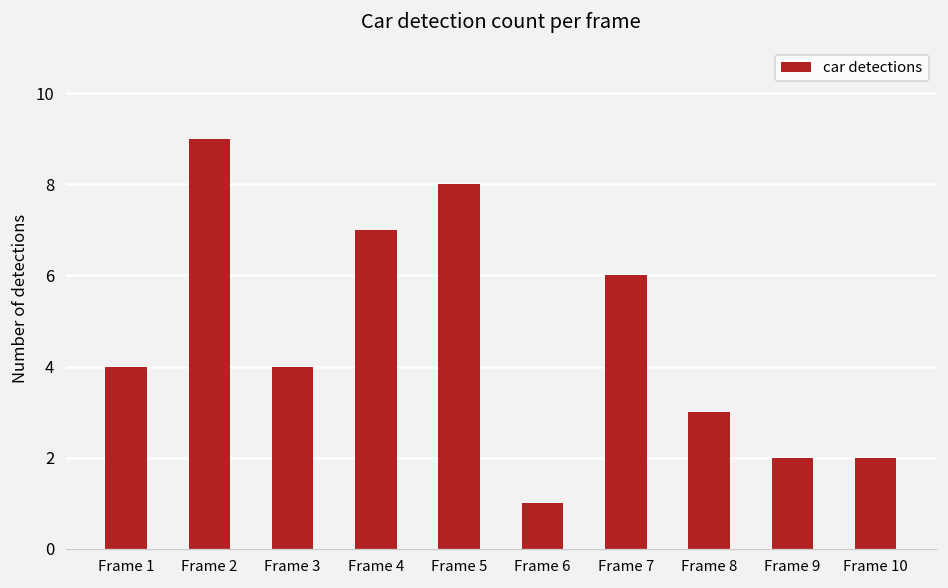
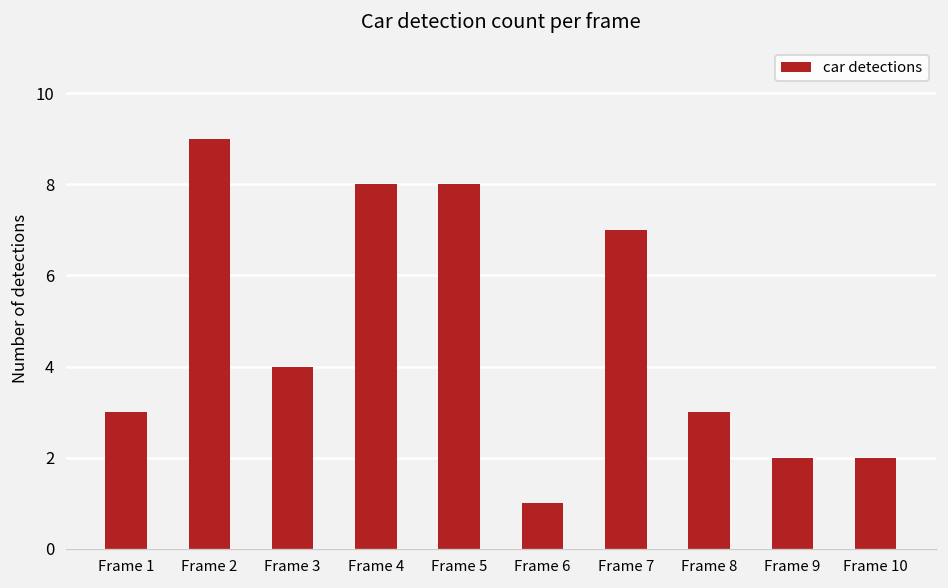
  {
-   "Frame 1": 4,
+   "Frame 1": 3,
    "Frame 2": 9,
    "Frame 3": 4,
-   "Frame 4": 7,
+   "Frame 4": 8,
    "Frame 5": 8,
    "Frame 6": 1,
-   "Frame 7": 6,
+   "Frame 7": 7,
    "Frame 8": 3,
    "Frame 9": 2,
    "Frame 10": 2
  }
